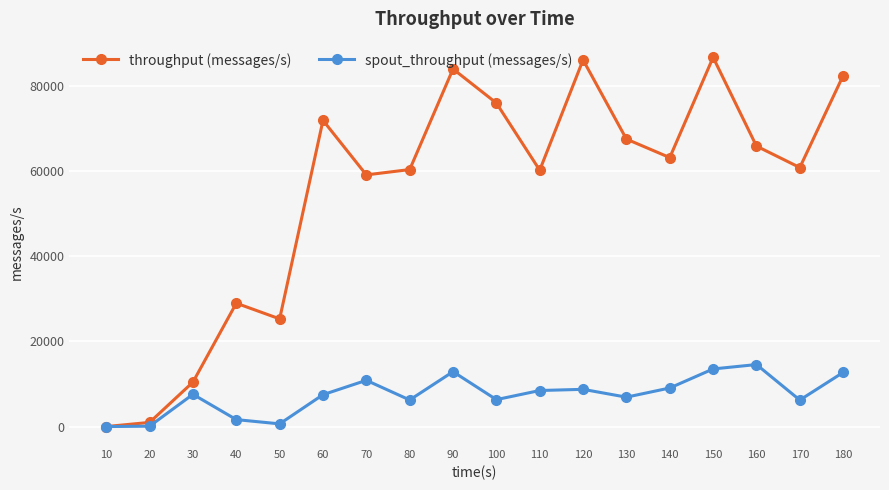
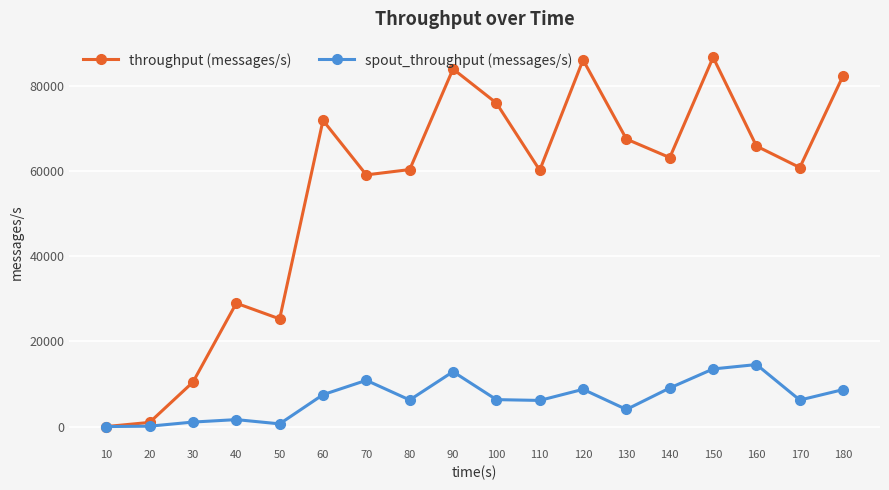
  {
    "throughput (messages/s)": {
      "20": 1000,
      "30": 10000,
      "40": 29000,
      "50": 25000,
      "60": 72000,
      "70": 59000,
      "80": 60000,
      "90": 84000,
      "100": 76000,
      "110": 60000,
      "120": 86000,
      "130": 68000,
      "140": 63000,
      "150": 87000,
      "160": 66000,
      "170": 61000,
      "180": 82000
    },
    "spout_throughput (messages/s)": {
      "20": 0,
-     "30": 8000,
+     "30": 1000,
      "40": 2000,
      "50": 1000,
      "60": 7000,
      "70": 11000,
      "80": 6000,
      "90": 13000,
      "100": 6000,
-     "110": 8000,
+     "110": 6000,
      "120": 9000,
-     "130": 7000,
+     "130": 4000,
      "140": 9000,
      "150": 14000,
      "160": 15000,
      "170": 6000,
-     "180": 13000
+     "180": 9000
    }
  }
